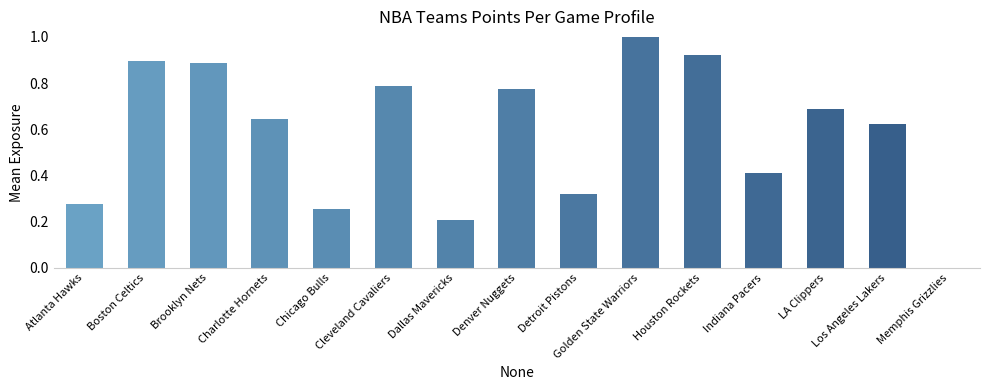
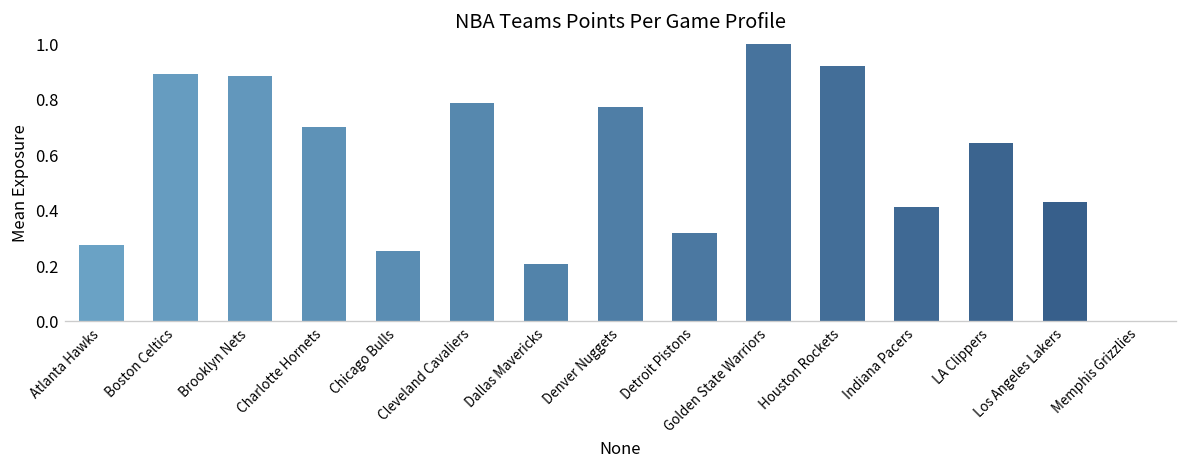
  {
    "Atlanta Hawks": 0.28,
    "Boston Celtics": 0.89,
    "Brooklyn Nets": 0.89,
-   "Charlotte Hornets": 0.65,
+   "Charlotte Hornets": 0.70,
    "Chicago Bulls": 0.26,
    "Cleveland Cavaliers": 0.79,
    "Dallas Mavericks": 0.21,
    "Denver Nuggets": 0.77,
    "Detroit Pistons": 0.32,
    "Golden State Warriors": 1.00,
    "Houston Rockets": 0.92,
    "Indiana Pacers": 0.41,
-   "LA Clippers": 0.69,
-   "Los Angeles Lakers": 0.62,
+   "LA Clippers": 0.65,
+   "Los Angeles Lakers": 0.43,
    "Memphis Grizzlies": 0.00
  }
